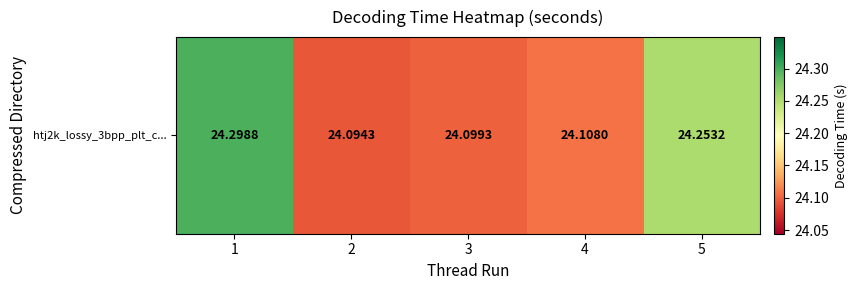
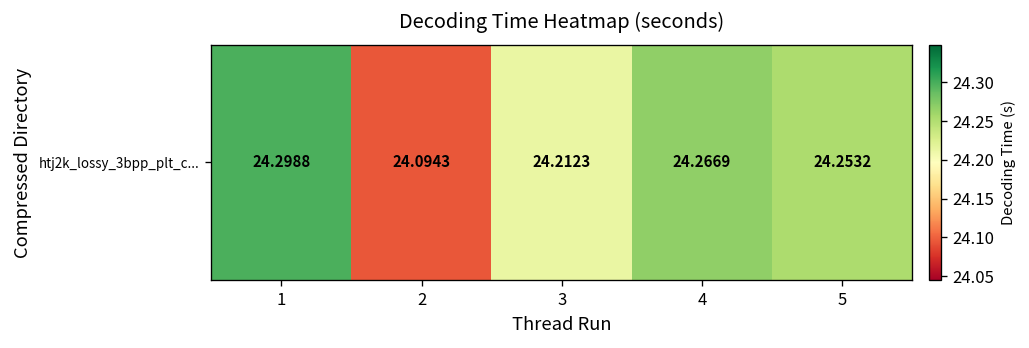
  {
    "htj2k_lossy_3bpp_plt_c...": {
      "1": 24.2988,
      "2": 24.0943,
-     "3": 24.0993,
-     "4": 24.1080,
+     "3": 24.2123,
+     "4": 24.2669,
      "5": 24.2532
    }
  }
